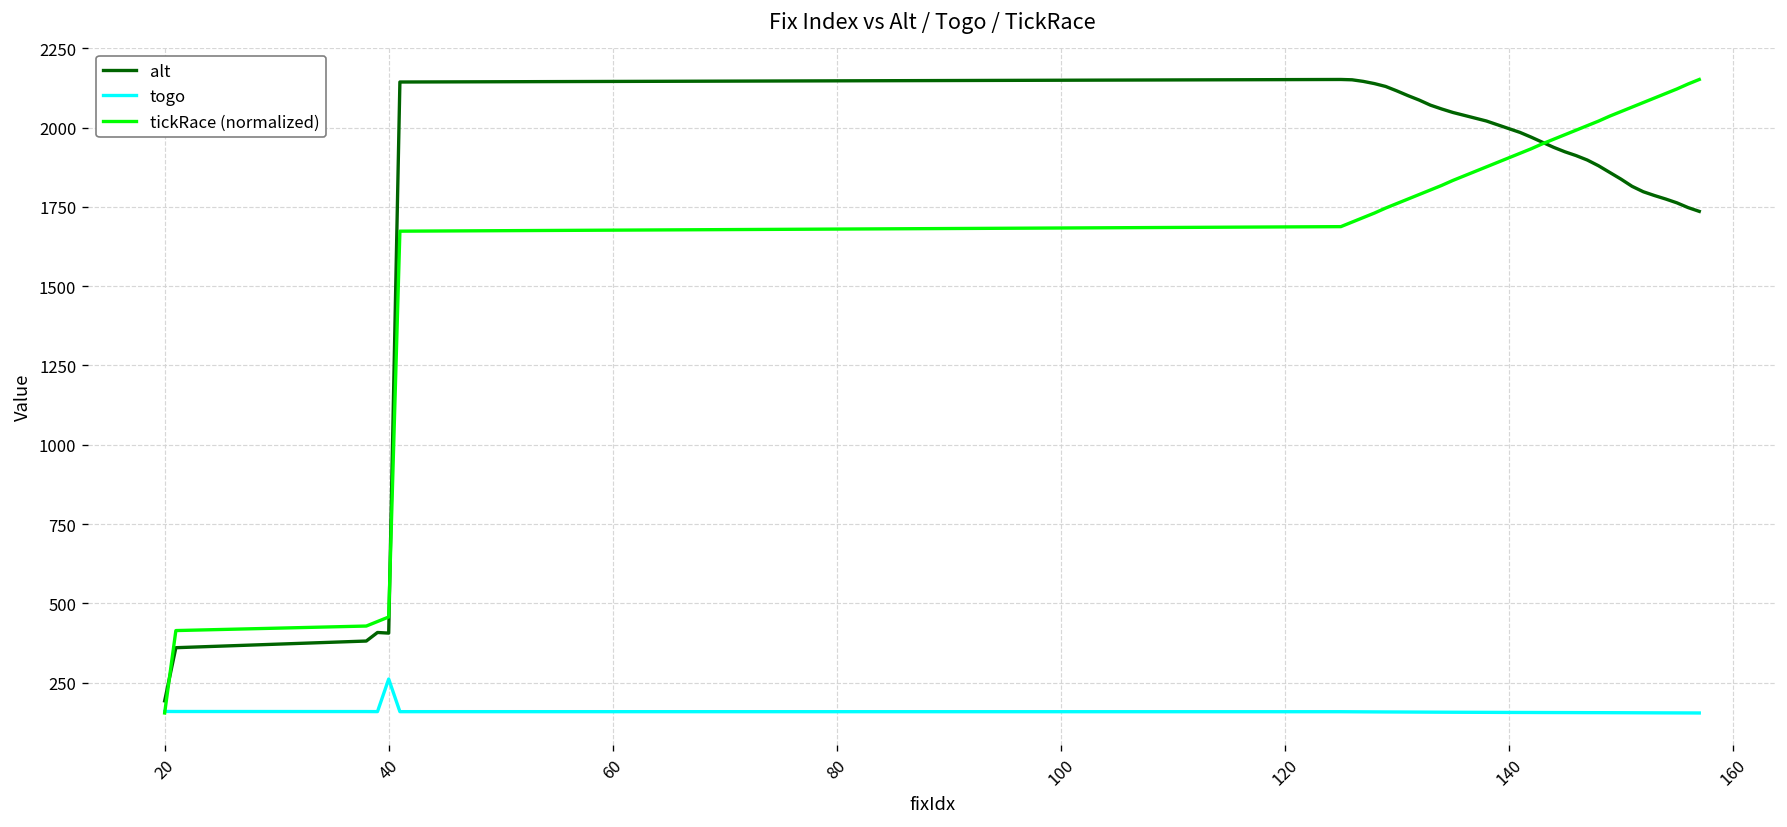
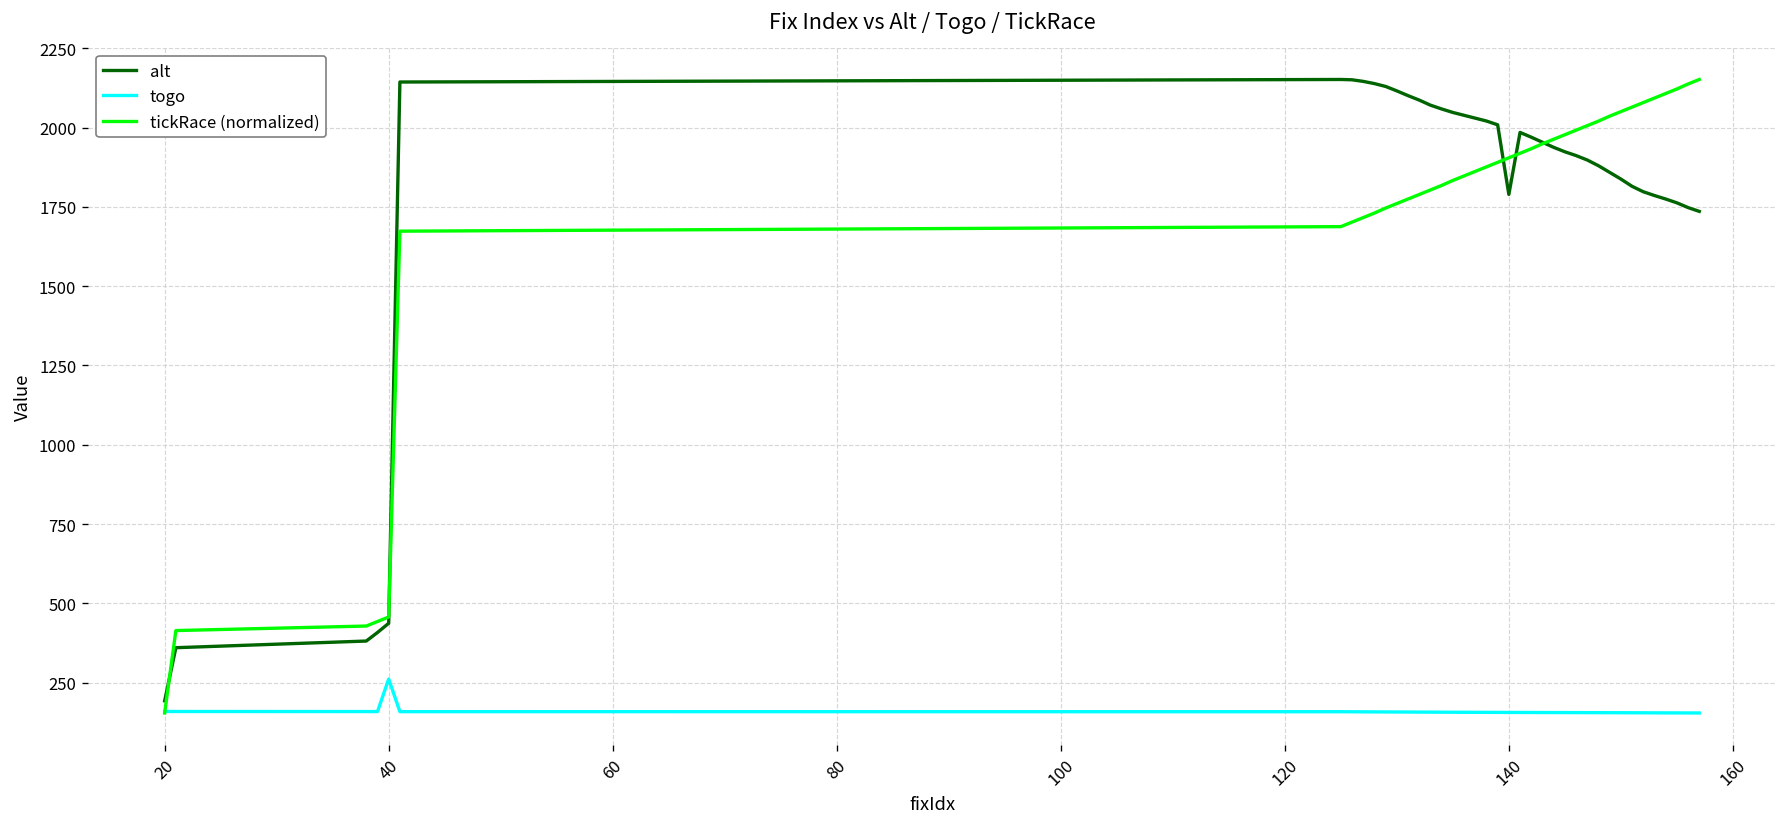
  {
    "alt": {
      "20": 190,
-     "40": 410,
-     "140": 2000
+     "40": 440,
+     "140": 1790
    },
    "togo": {
      "40": 260,
      "140": 160
    },
    "tickRace (normalized)": {
      "40": 460,
      "140": 1900
    }
  }
